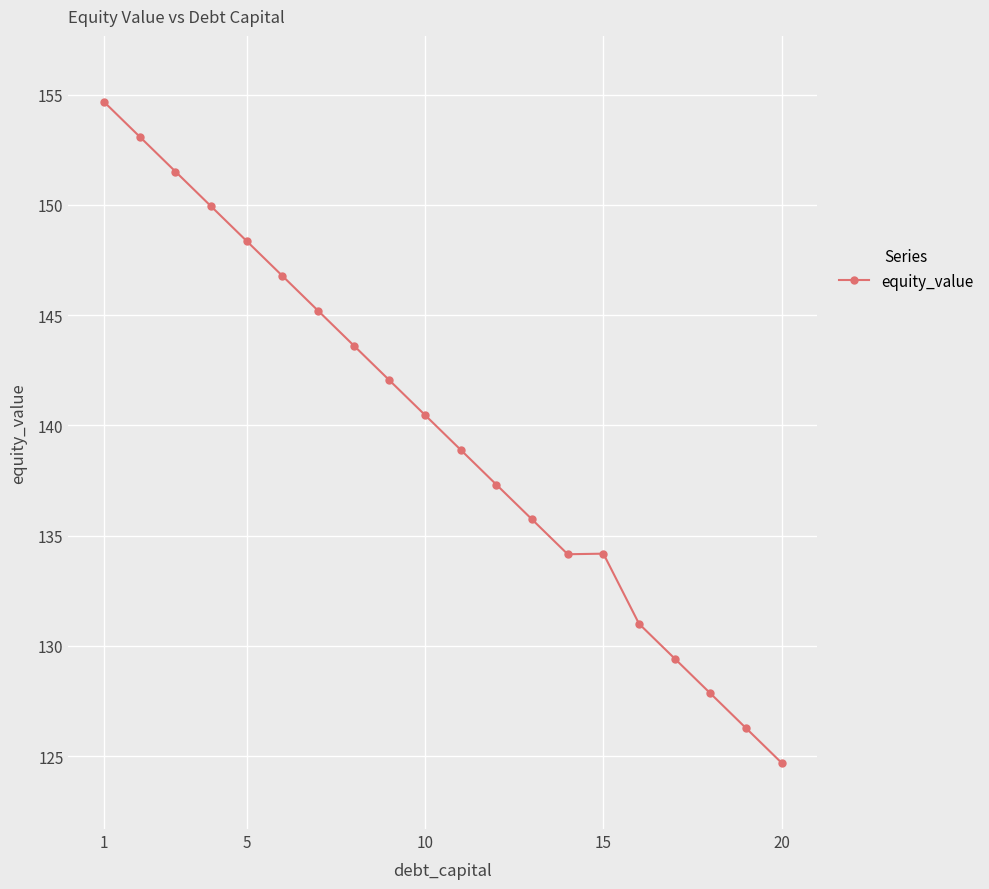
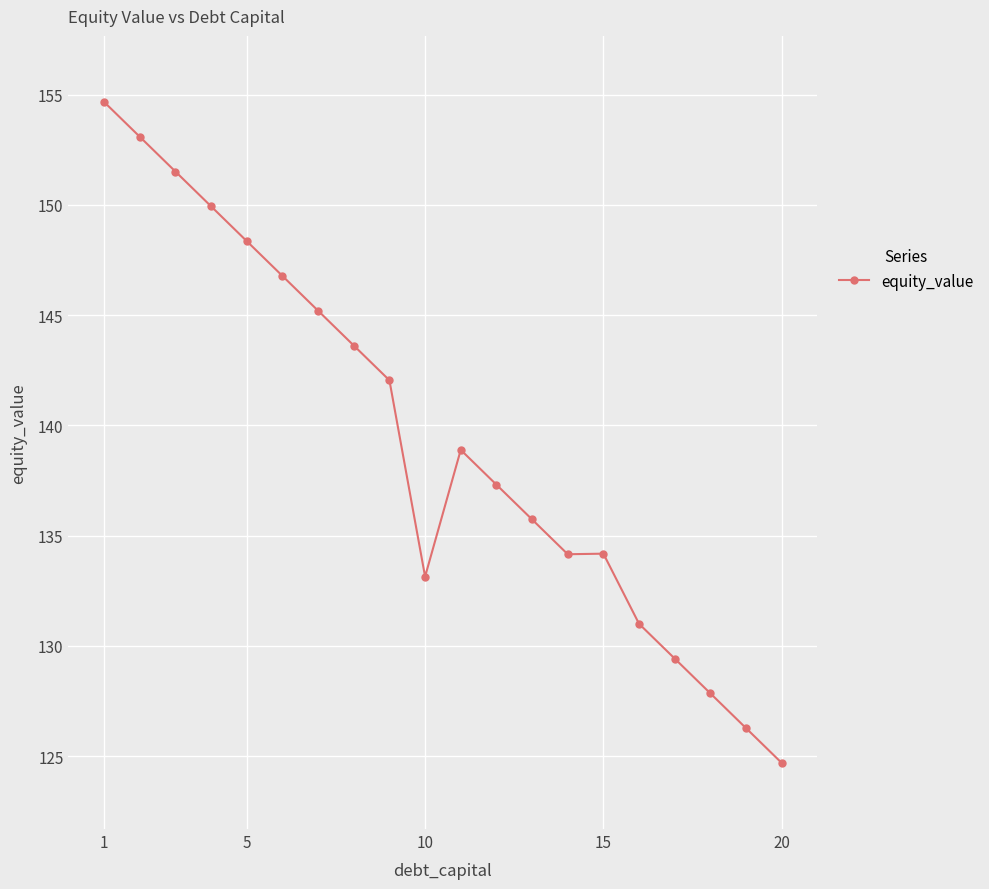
  {
    "1": 154.7,
    "5": 148.4,
-   "10": 140.5,
+   "10": 133.1,
    "15": 134.2,
    "20": 124.7
  }
